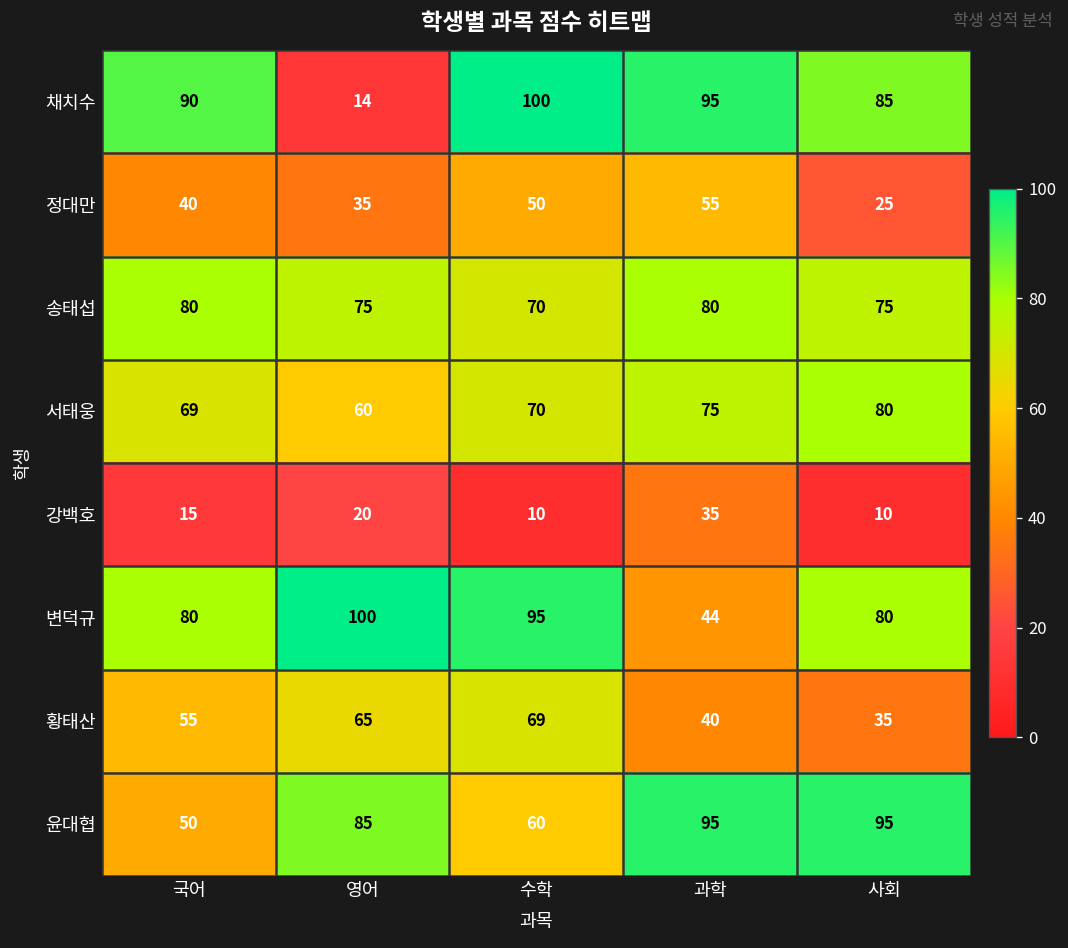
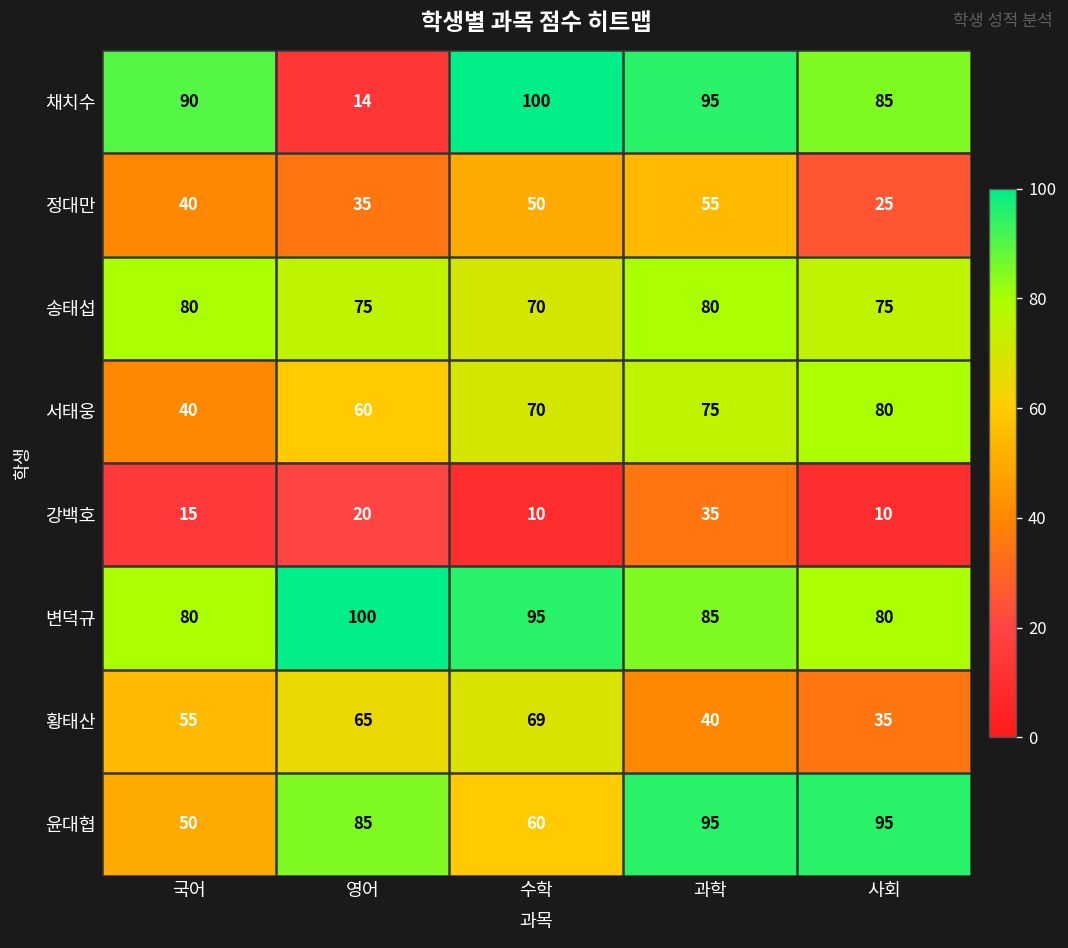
  {
    "채치수": {
      "국어": 90,
      "영어": 14,
      "수학": 100,
      "과학": 95,
      "사회": 85
    },
    "정대만": {
      "국어": 40,
      "영어": 35,
      "수학": 50,
      "과학": 55,
      "사회": 25
    },
    "송태섭": {
      "국어": 80,
      "영어": 75,
      "수학": 70,
      "과학": 80,
      "사회": 75
    },
    "서태웅": {
-     "국어": 69,
+     "국어": 40,
      "영어": 60,
      "수학": 70,
      "과학": 75,
      "사회": 80
    },
    "강백호": {
      "국어": 15,
      "영어": 20,
      "수학": 10,
      "과학": 35,
      "사회": 10
    },
    "변덕규": {
      "국어": 80,
      "영어": 100,
      "수학": 95,
-     "과학": 44,
+     "과학": 85,
      "사회": 80
    },
    "황태산": {
      "국어": 55,
      "영어": 65,
      "수학": 69,
      "과학": 40,
      "사회": 35
    },
    "윤대협": {
      "국어": 50,
      "영어": 85,
      "수학": 60,
      "과학": 95,
      "사회": 95
    }
  }
